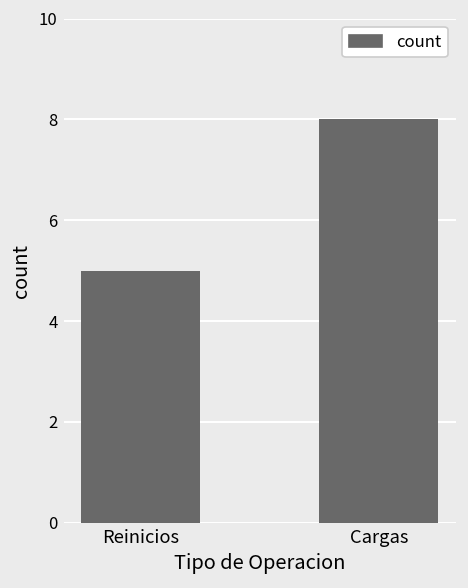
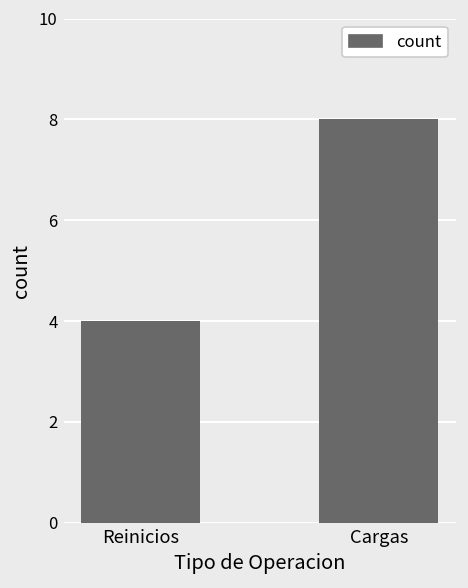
  {
-   "Reinicios": 5,
+   "Reinicios": 4,
    "Cargas": 8
  }
